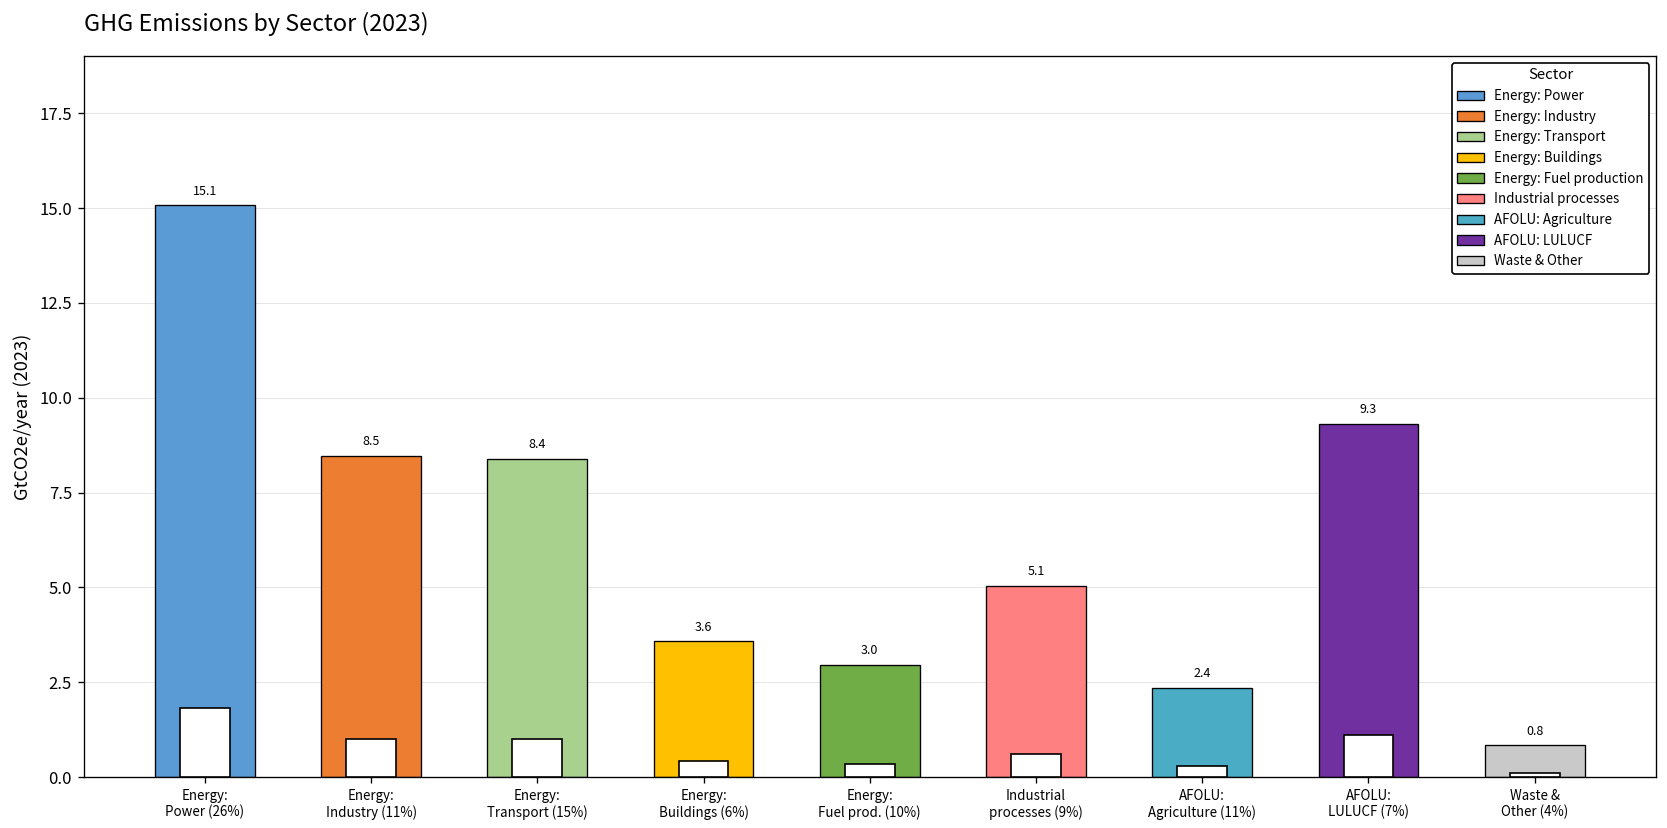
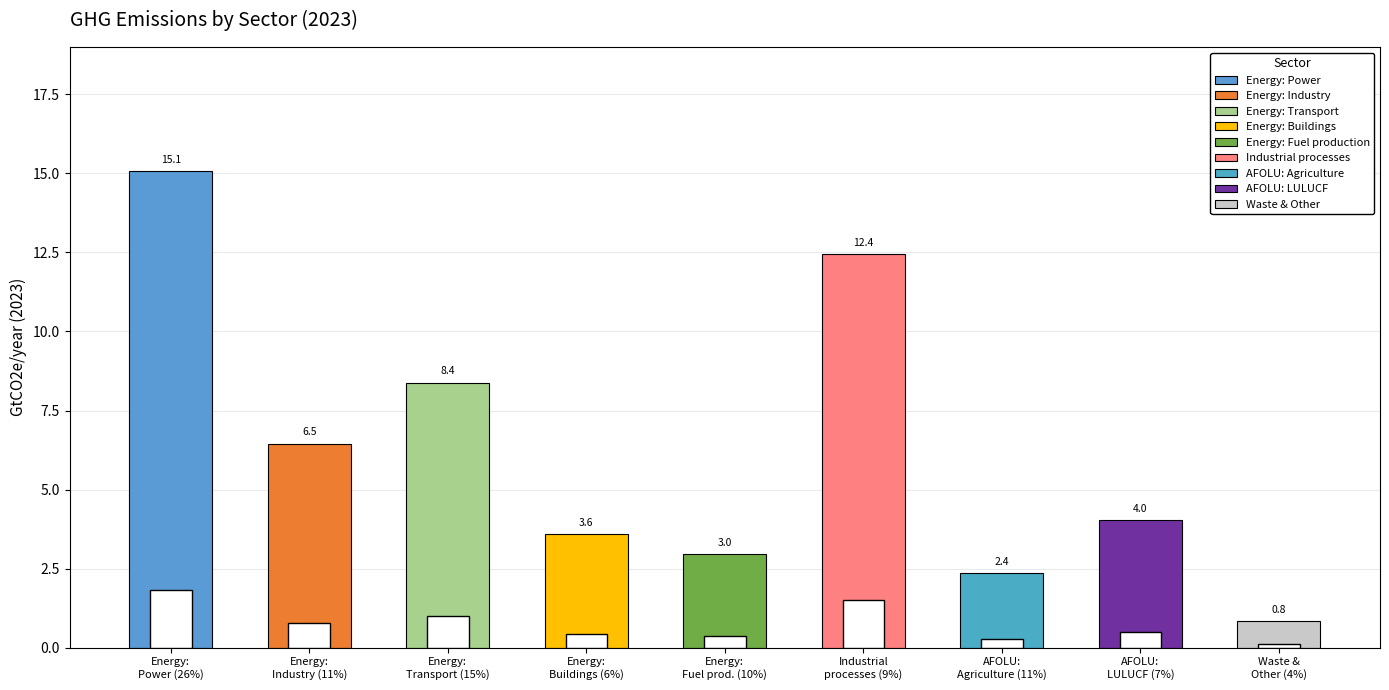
  {
    "Energy: Power (26%)": 15.1,
-   "Energy: Industry (11%)": 8.5,
+   "Energy: Industry (11%)": 6.5,
    "Energy: Transport (15%)": 8.4,
    "Energy: Buildings (6%)": 3.6,
    "Energy: Fuel prod. (10%)": 3.0,
-   "Industrial processes (9%)": 5.1,
+   "Industrial processes (9%)": 12.4,
    "AFOLU: Agriculture (11%)": 2.4,
-   "AFOLU: LULUCF (7%)": 9.3,
+   "AFOLU: LULUCF (7%)": 4.0,
    "Waste & Other (4%)": 0.8
  }
